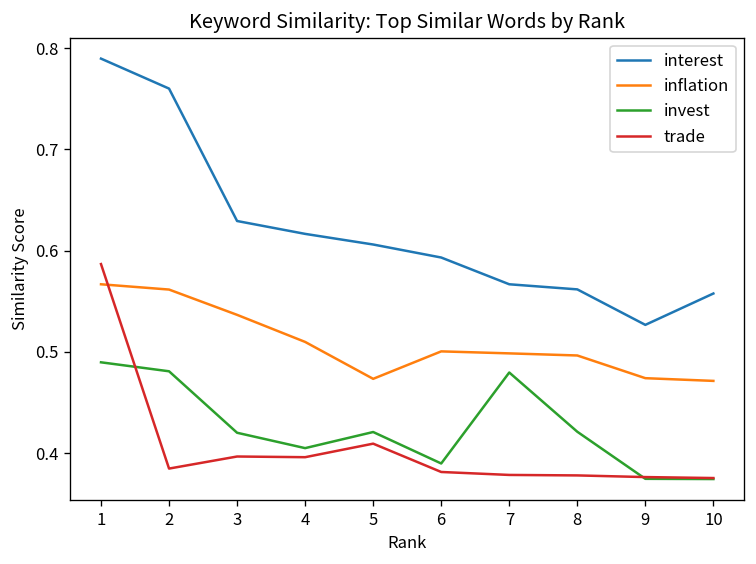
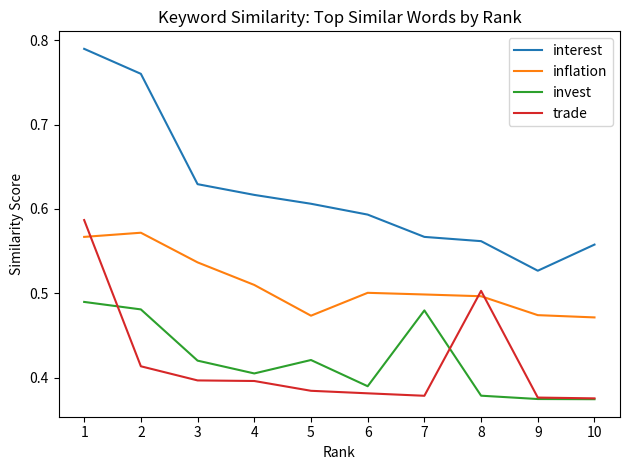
  {
    "interest": {
      "1": 0.79,
      "2": 0.76,
      "3": 0.63,
      "4": 0.62,
      "5": 0.61,
      "6": 0.59,
      "7": 0.57,
      "8": 0.56,
      "9": 0.53,
      "10": 0.56
    },
    "inflation": {
      "1": 0.57,
-     "2": 0.56,
+     "2": 0.57,
      "3": 0.54,
      "4": 0.51,
      "5": 0.47,
      "6": 0.50,
      "7": 0.50,
      "8": 0.50,
      "9": 0.47,
      "10": 0.47
    },
    "invest": {
      "1": 0.49,
      "2": 0.48,
      "3": 0.42,
      "4": 0.41,
      "5": 0.42,
      "6": 0.39,
      "7": 0.48,
-     "8": 0.42
+     "8": 0.38
    },
    "trade": {
      "1": 0.59,
-     "2": 0.38,
+     "2": 0.41,
      "3": 0.40,
      "4": 0.40,
-     "5": 0.41,
+     "5": 0.38,
      "6": 0.38,
      "7": 0.38,
-     "8": 0.38
+     "8": 0.50
    }
  }
